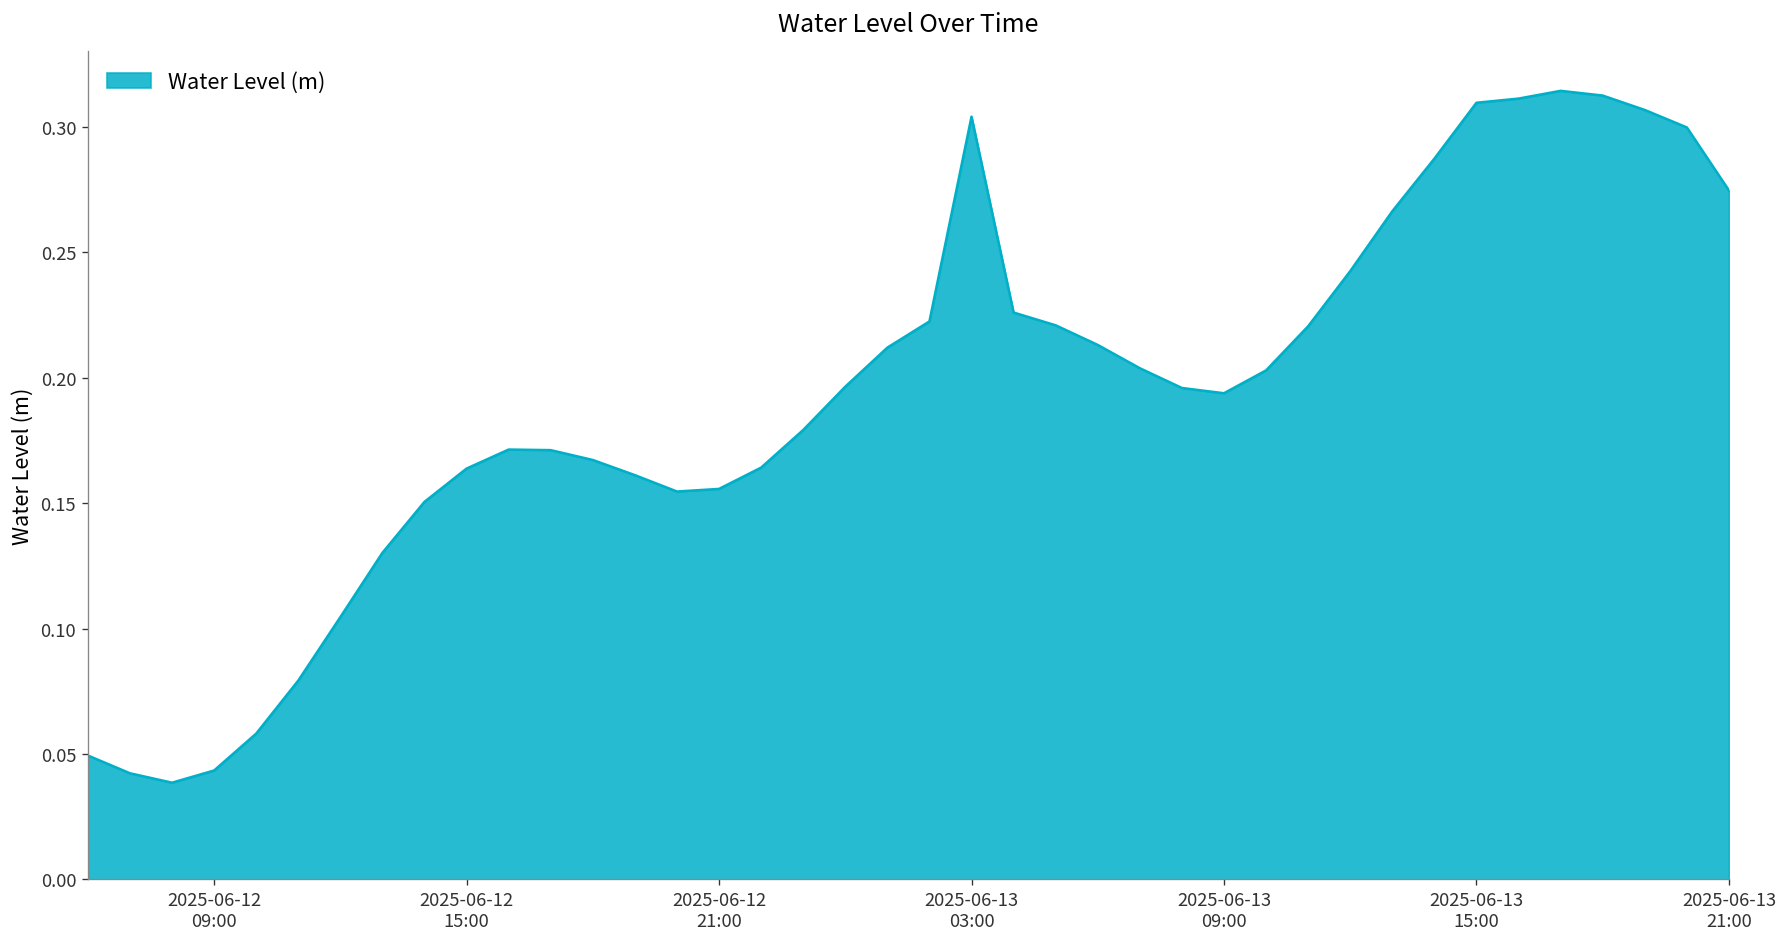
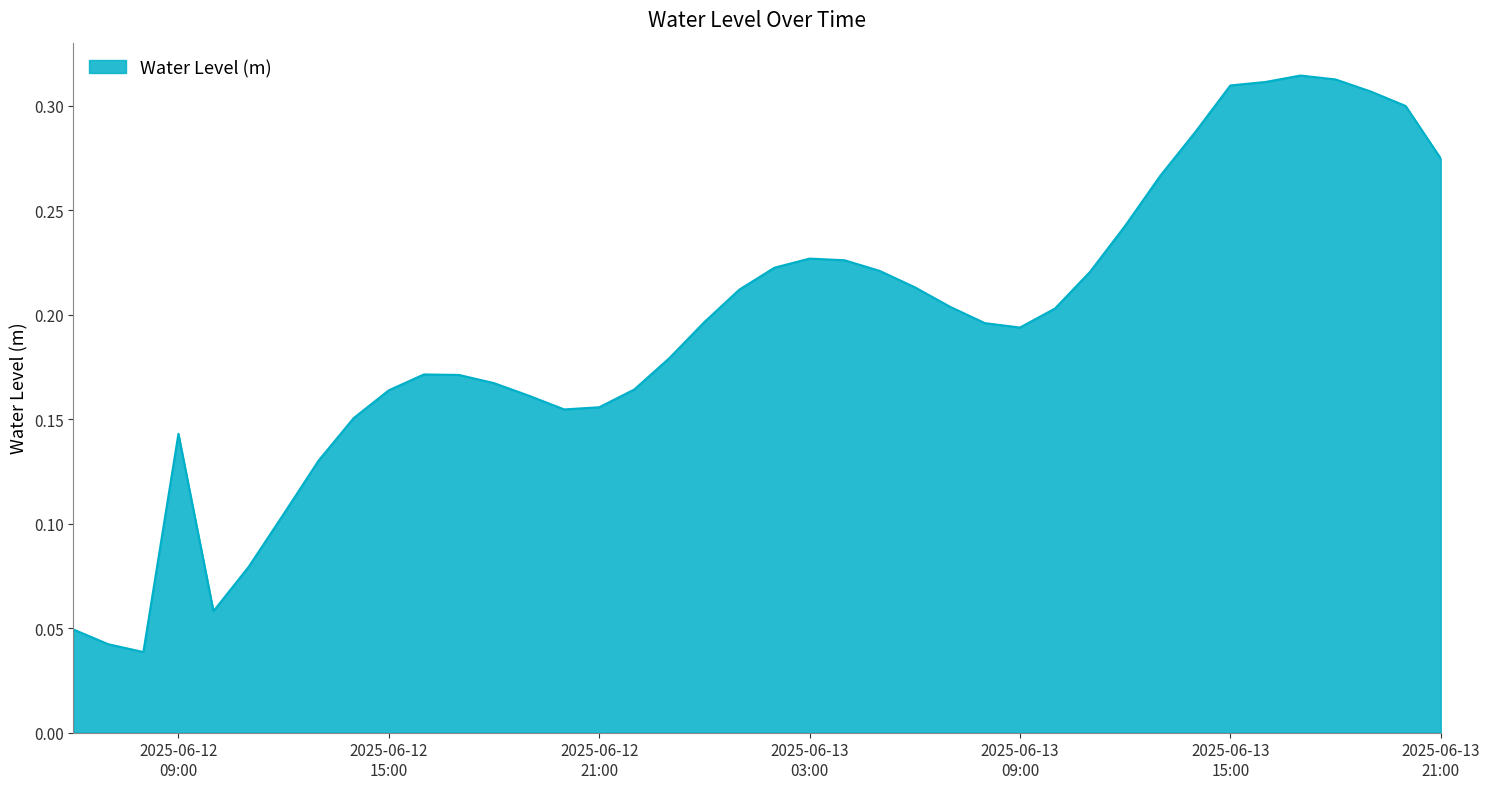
  {
-   "2025-06-12 09:00": 0.043,
+   "2025-06-12 09:00": 0.143,
    "2025-06-12 15:00": 0.164,
    "2025-06-12 21:00": 0.156,
-   "2025-06-13 03:00": 0.304,
+   "2025-06-13 03:00": 0.227,
    "2025-06-13 09:00": 0.194,
    "2025-06-13 15:00": 0.310,
    "2025-06-13 21:00": 0.275
  }
